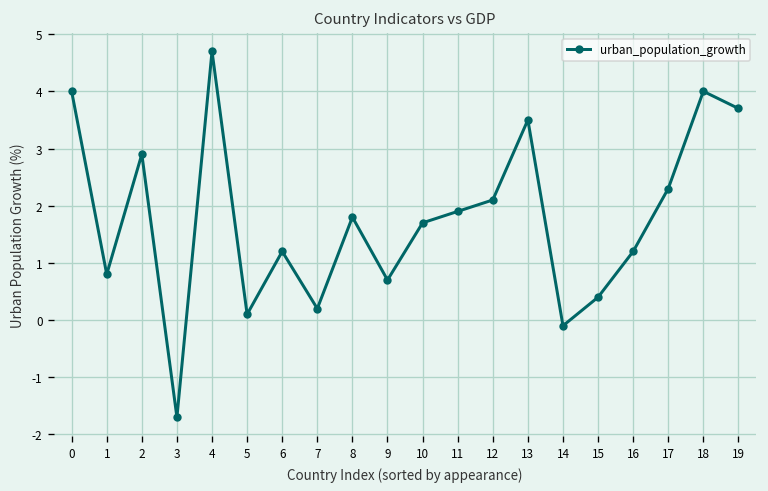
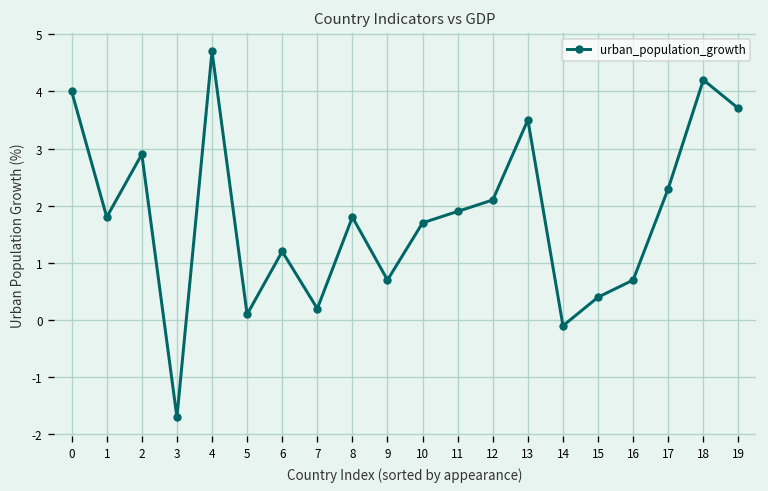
  {
    "0": 4.0,
-   "1": 0.8,
+   "1": 1.8,
    "2": 2.9,
    "3": -1.7,
    "4": 4.7,
    "5": 0.1,
    "6": 1.2,
    "7": 0.2,
    "8": 1.8,
    "9": 0.7,
    "10": 1.7,
    "11": 1.9,
    "12": 2.1,
    "13": 3.5,
    "14": -0.1,
    "15": 0.4,
-   "16": 1.2,
+   "16": 0.7,
    "17": 2.3,
-   "18": 4.0,
+   "18": 4.2,
    "19": 3.7
  }
